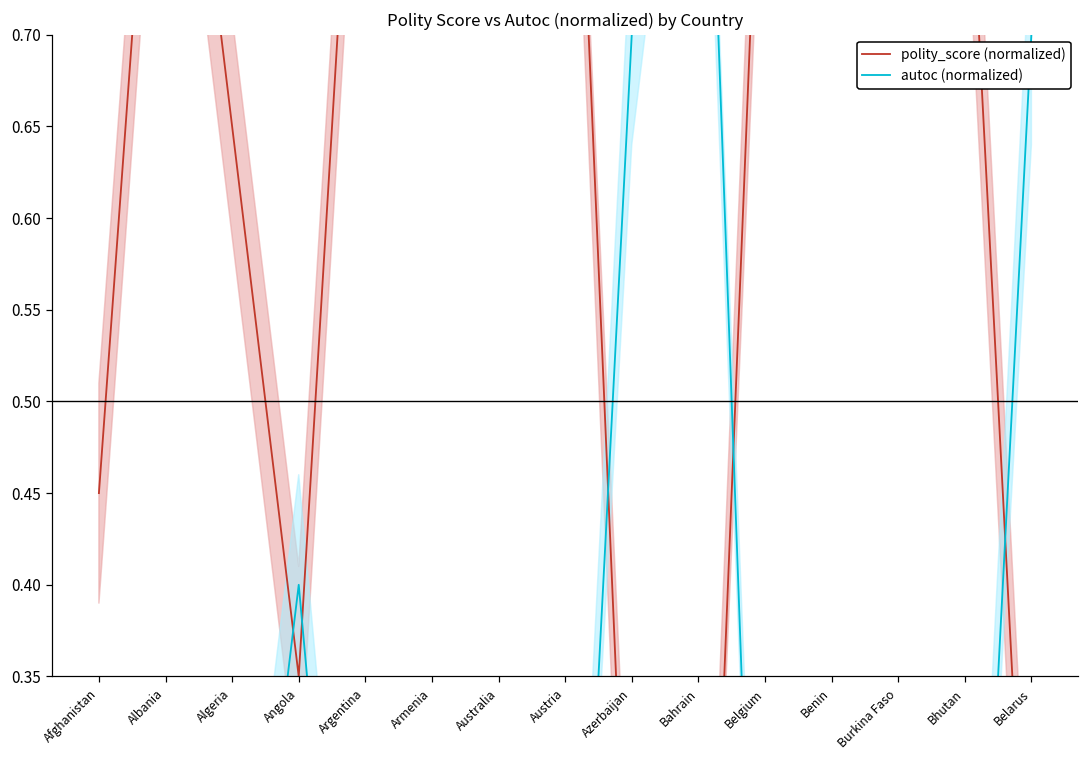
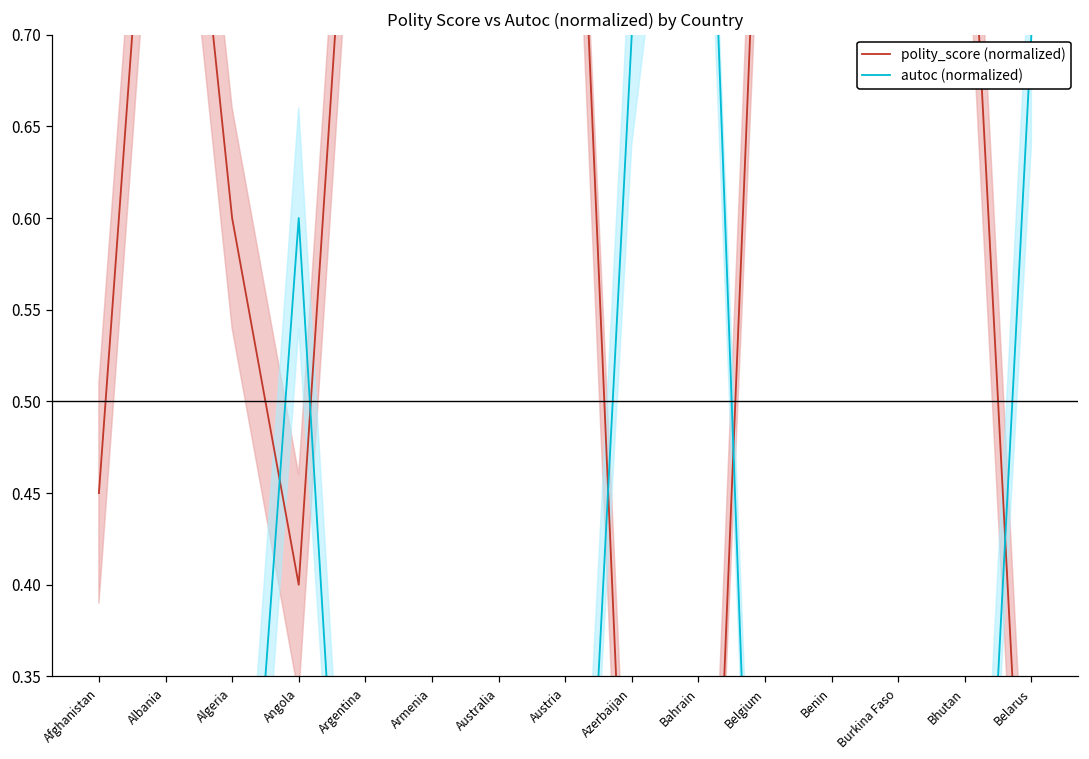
  {
    "polity_score (normalized)": {
      "Afghanistan": 0.450,
-     "Algeria": 0.650,
-     "Angola": 0.350
+     "Algeria": 0.600,
+     "Angola": 0.400
    },
    "autoc (normalized)": {
-     "Angola": 0.400,
+     "Angola": 0.600,
      "Azerbaijan": 0.700,
      "Belarus": 0.700
    }
  }
